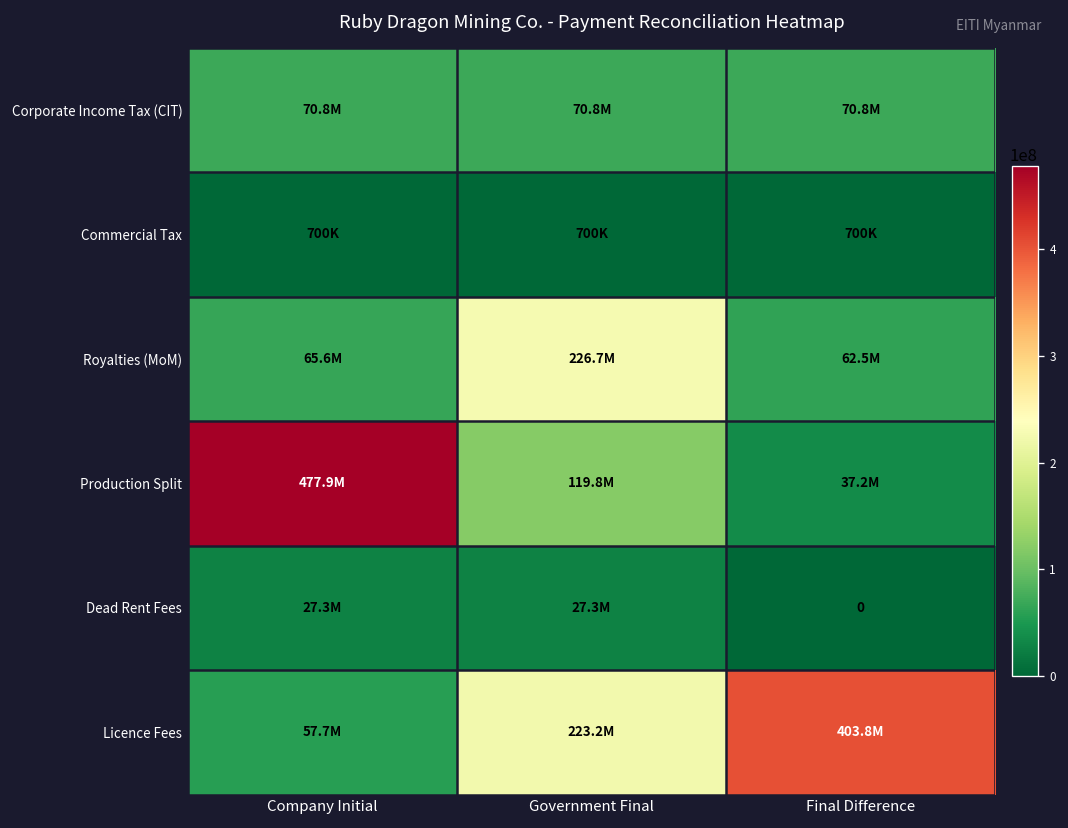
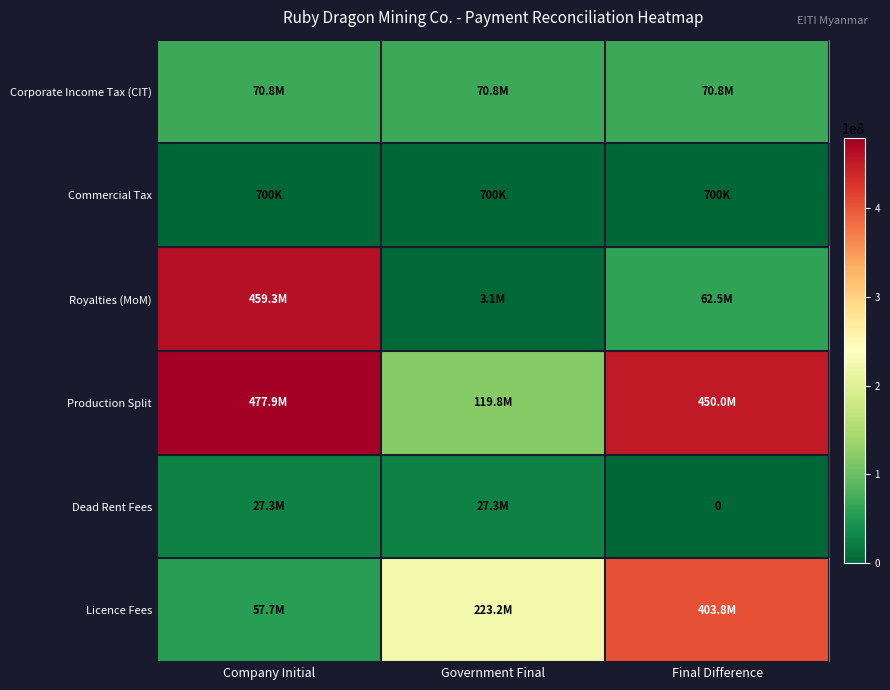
  {
    "Corporate Income Tax (CIT)": {
      "Company Initial": "70.8M",
      "Government Final": "70.8M",
      "Final Difference": "70.8M"
    },
    "Commercial Tax": {
      "Company Initial": "700K",
      "Government Final": "700K",
      "Final Difference": "700K"
    },
    "Royalties (MoM)": {
-     "Company Initial": "65.6M",
-     "Government Final": "226.7M",
+     "Company Initial": "459.3M",
+     "Government Final": "3.1M",
      "Final Difference": "62.5M"
    },
    "Production Split": {
      "Company Initial": "477.9M",
      "Government Final": "119.8M",
-     "Final Difference": "37.2M"
+     "Final Difference": "450.0M"
    },
    "Dead Rent Fees": {
      "Company Initial": "27.3M",
      "Government Final": "27.3M",
      "Final Difference": "0"
    },
    "Licence Fees": {
      "Company Initial": "57.7M",
      "Government Final": "223.2M",
      "Final Difference": "403.8M"
    }
  }
